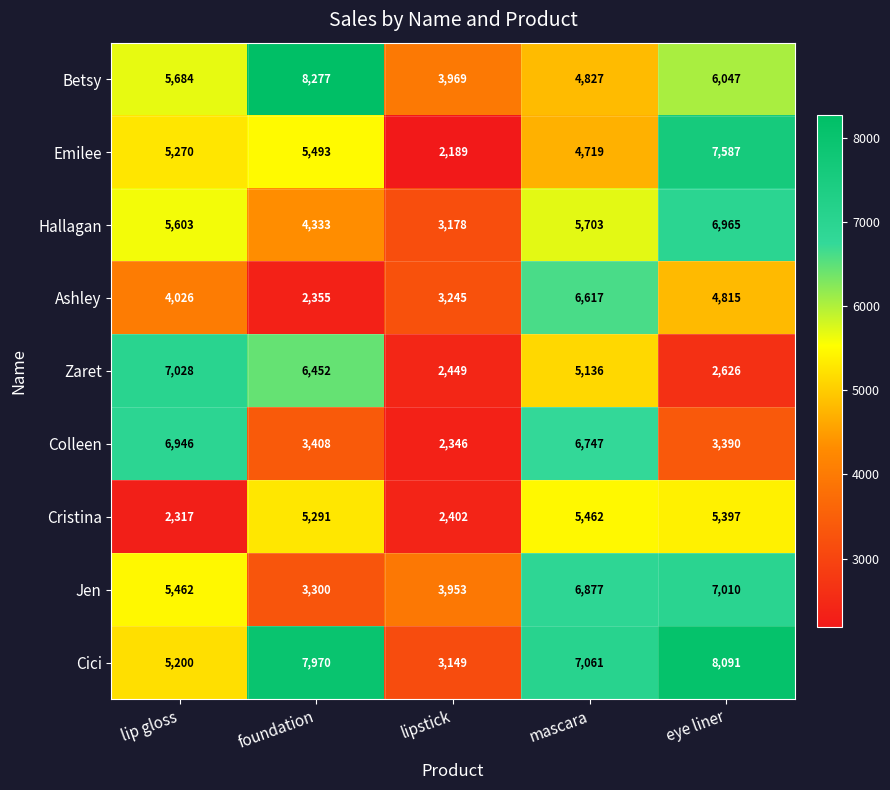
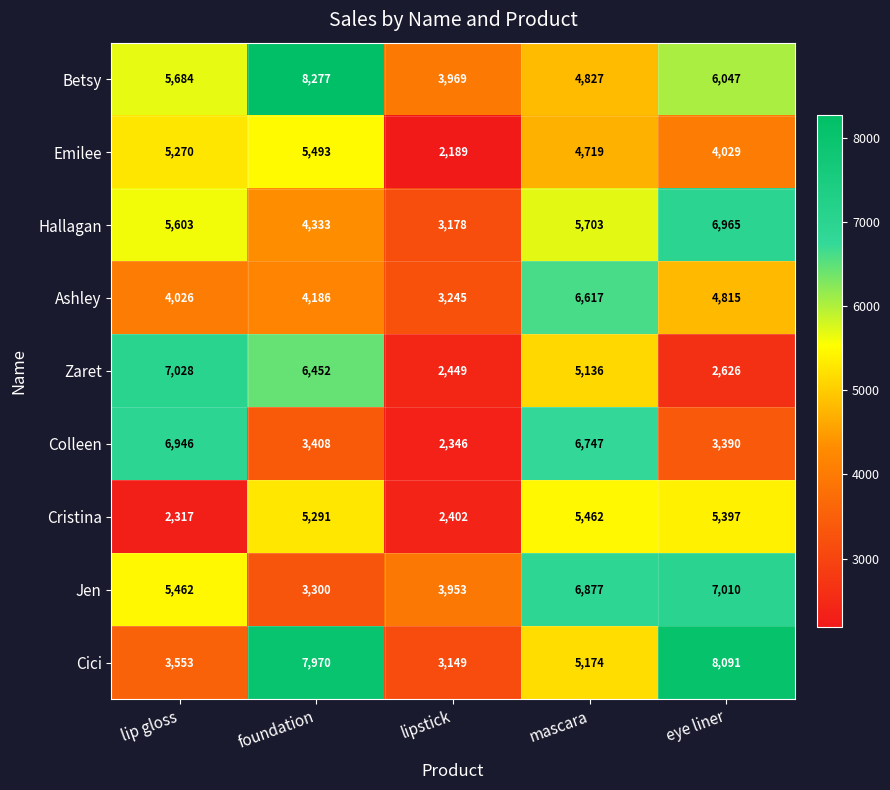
  {
    "Betsy": {
      "lip gloss": "5,684",
      "foundation": "8,277",
      "lipstick": "3,969",
      "mascara": "4,827",
      "eye liner": "6,047"
    },
    "Emilee": {
      "lip gloss": "5,270",
      "foundation": "5,493",
      "lipstick": "2,189",
      "mascara": "4,719",
-     "eye liner": "7,587"
+     "eye liner": "4,029"
    },
    "Hallagan": {
      "lip gloss": "5,603",
      "foundation": "4,333",
      "lipstick": "3,178",
      "mascara": "5,703",
      "eye liner": "6,965"
    },
    "Ashley": {
      "lip gloss": "4,026",
-     "foundation": "2,355",
+     "foundation": "4,186",
      "lipstick": "3,245",
      "mascara": "6,617",
      "eye liner": "4,815"
    },
    "Zaret": {
      "lip gloss": "7,028",
      "foundation": "6,452",
      "lipstick": "2,449",
      "mascara": "5,136",
      "eye liner": "2,626"
    },
    "Colleen": {
      "lip gloss": "6,946",
      "foundation": "3,408",
      "lipstick": "2,346",
      "mascara": "6,747",
      "eye liner": "3,390"
    },
    "Cristina": {
      "lip gloss": "2,317",
      "foundation": "5,291",
      "lipstick": "2,402",
      "mascara": "5,462",
      "eye liner": "5,397"
    },
    "Jen": {
      "lip gloss": "5,462",
      "foundation": "3,300",
      "lipstick": "3,953",
      "mascara": "6,877",
      "eye liner": "7,010"
    },
    "Cici": {
-     "lip gloss": "5,200",
+     "lip gloss": "3,553",
      "foundation": "7,970",
      "lipstick": "3,149",
-     "mascara": "7,061",
+     "mascara": "5,174",
      "eye liner": "8,091"
    }
  }
